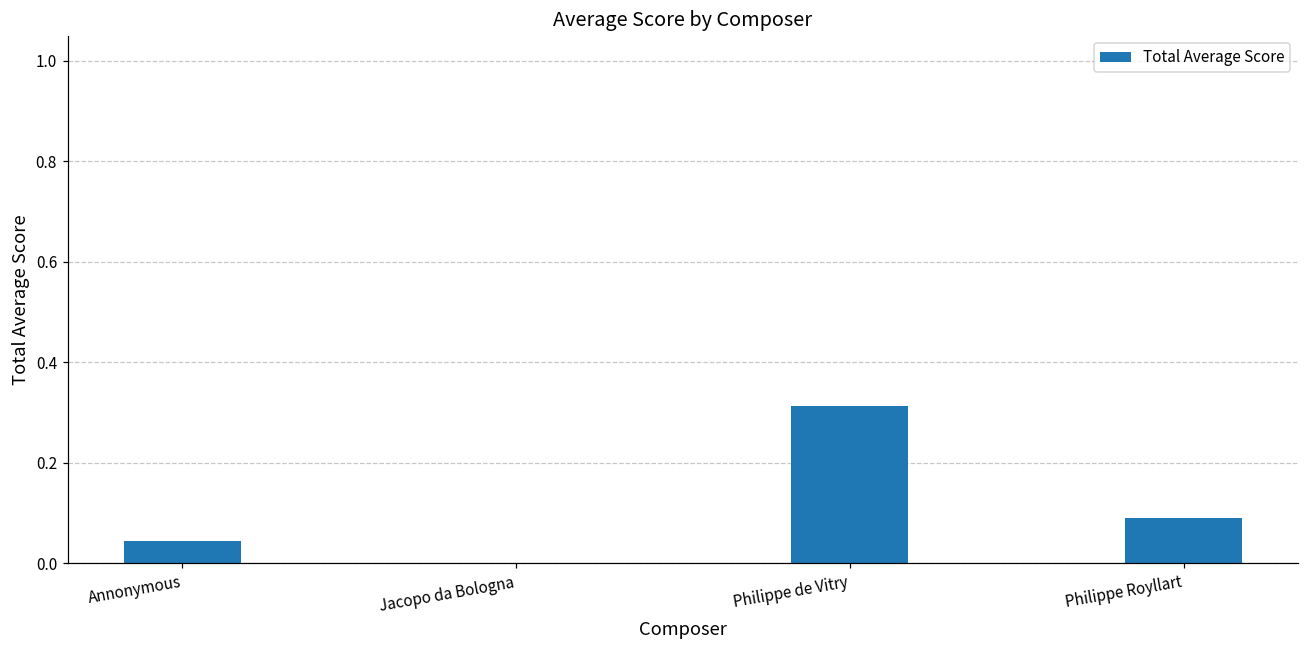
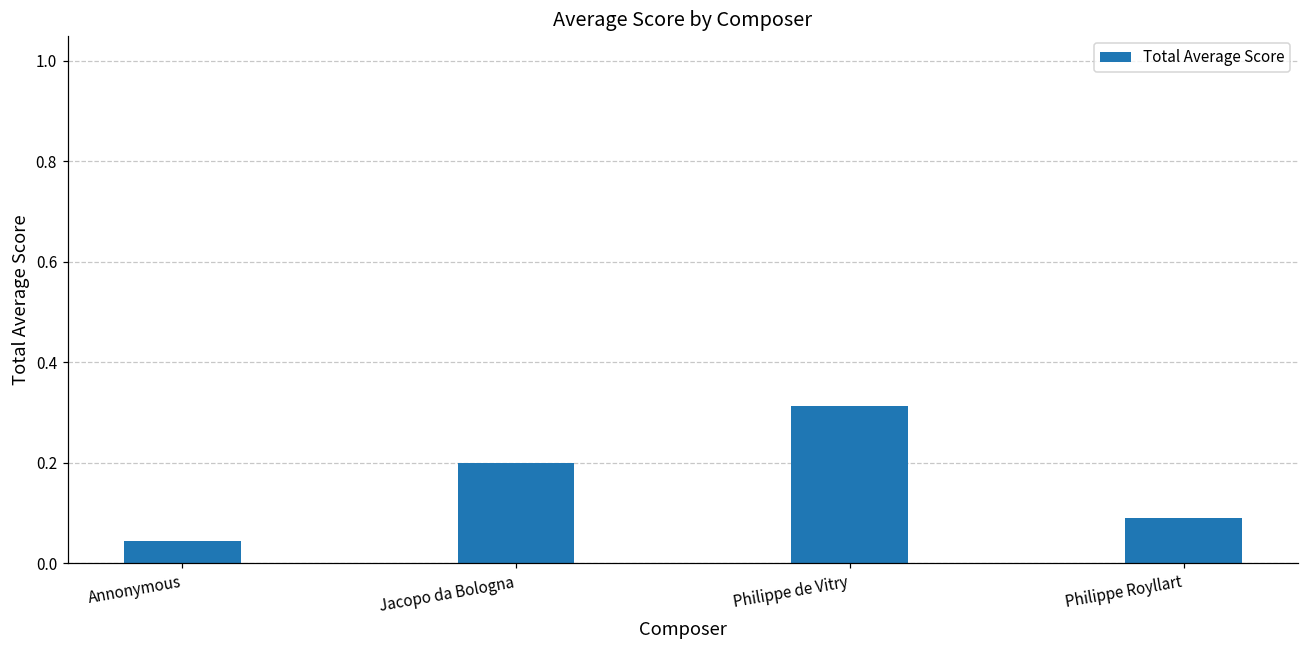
  {
    "Annonymous": 0.04,
-   "Jacopo da Bologna": 0.0,
+   "Jacopo da Bologna": 0.2,
    "Philippe de Vitry": 0.31,
    "Philippe Royllart": 0.09
  }
